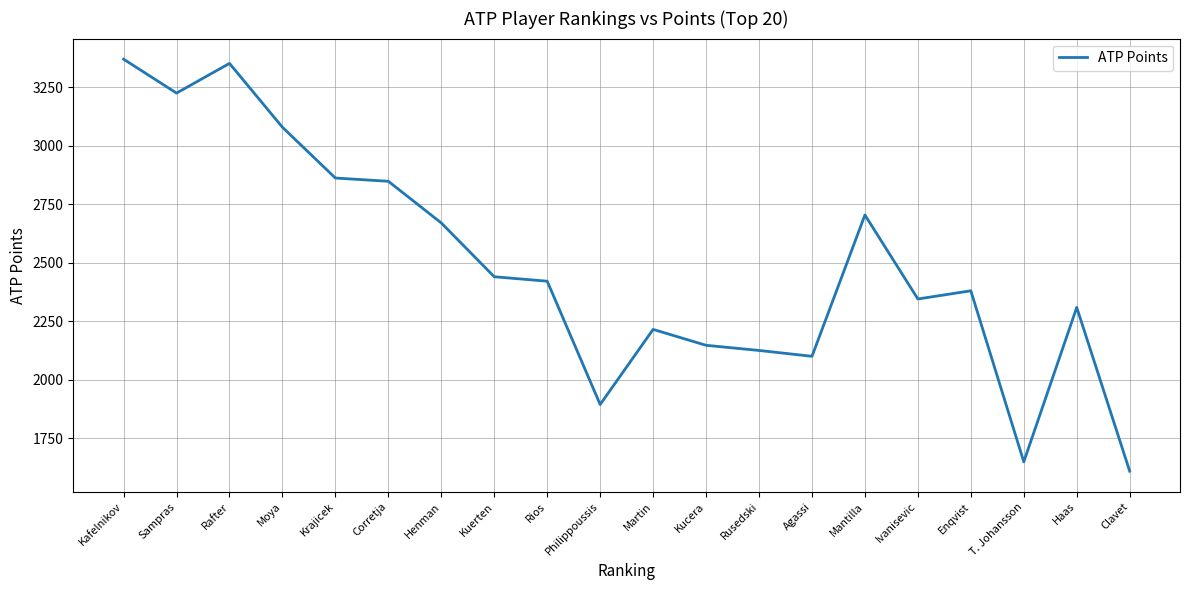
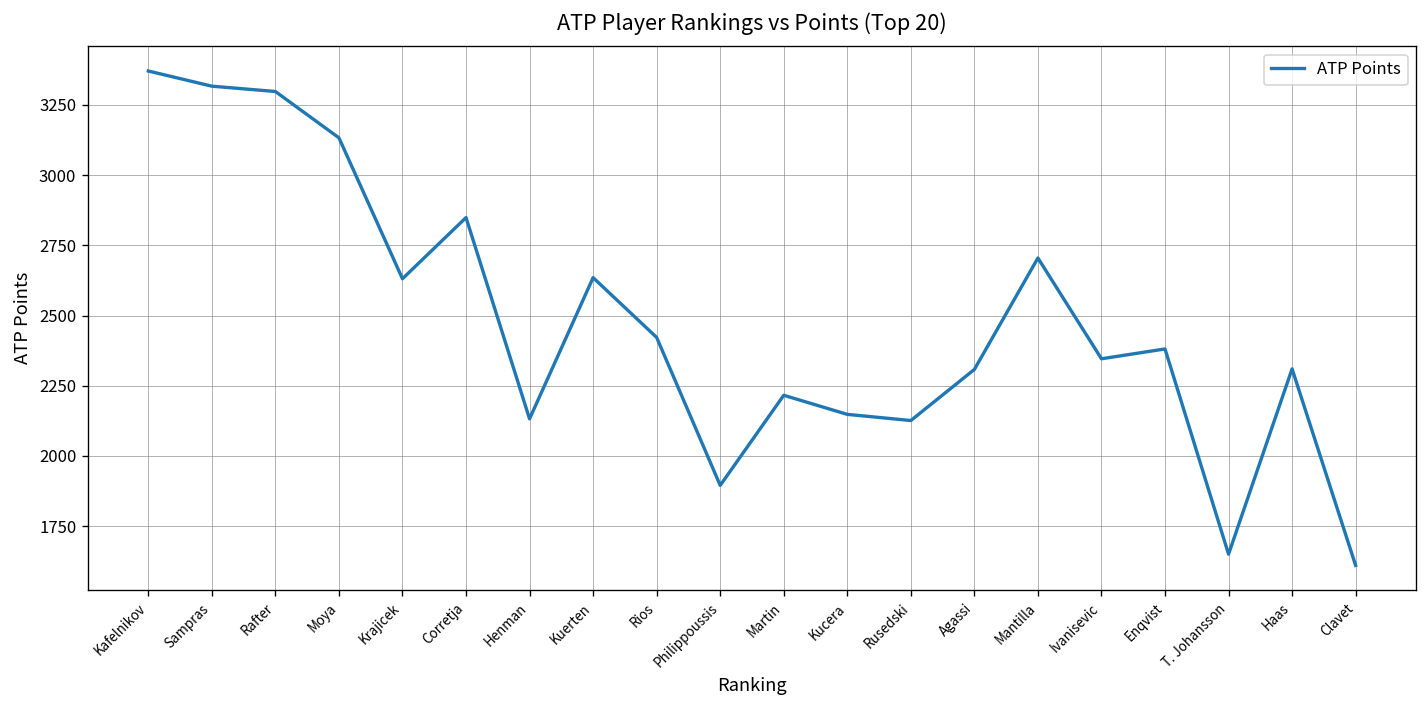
  {
    "Kafelnikov": 3370,
-   "Sampras": 3230,
-   "Rafter": 3350,
-   "Moya": 3080,
-   "Krajicek": 2860,
+   "Sampras": 3320,
+   "Rafter": 3300,
+   "Moya": 3130,
+   "Krajicek": 2630,
    "Corretja": 2850,
-   "Henman": 2670,
-   "Kuerten": 2440,
+   "Henman": 2130,
+   "Kuerten": 2640,
    "Rios": 2420,
    "Philippoussis": 1900,
    "Martin": 2220,
    "Kucera": 2150,
    "Rusedski": 2130,
-   "Agassi": 2100,
+   "Agassi": 2310,
    "Mantilla": 2710,
    "Ivanisevic": 2350,
    "Enqvist": 2380,
    "T. Johansson": 1650,
    "Haas": 2310,
    "Clavet": 1610
  }
